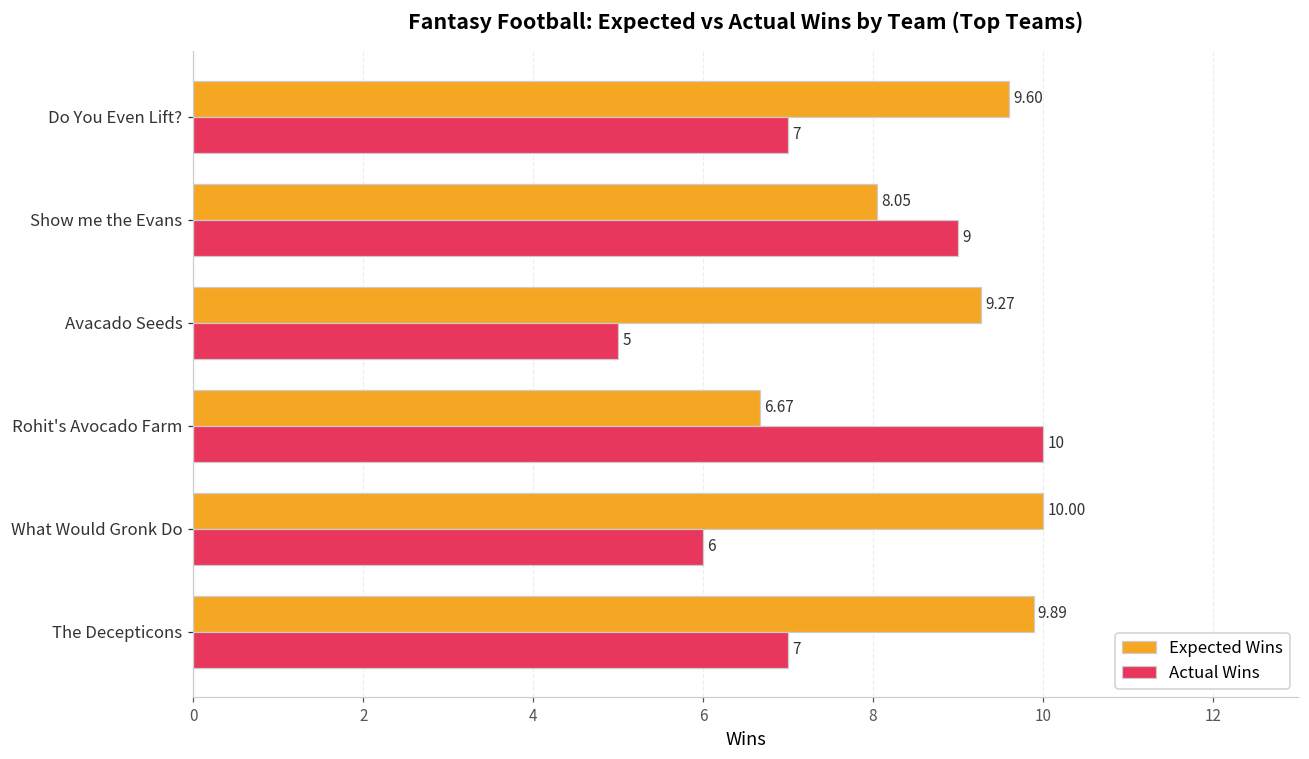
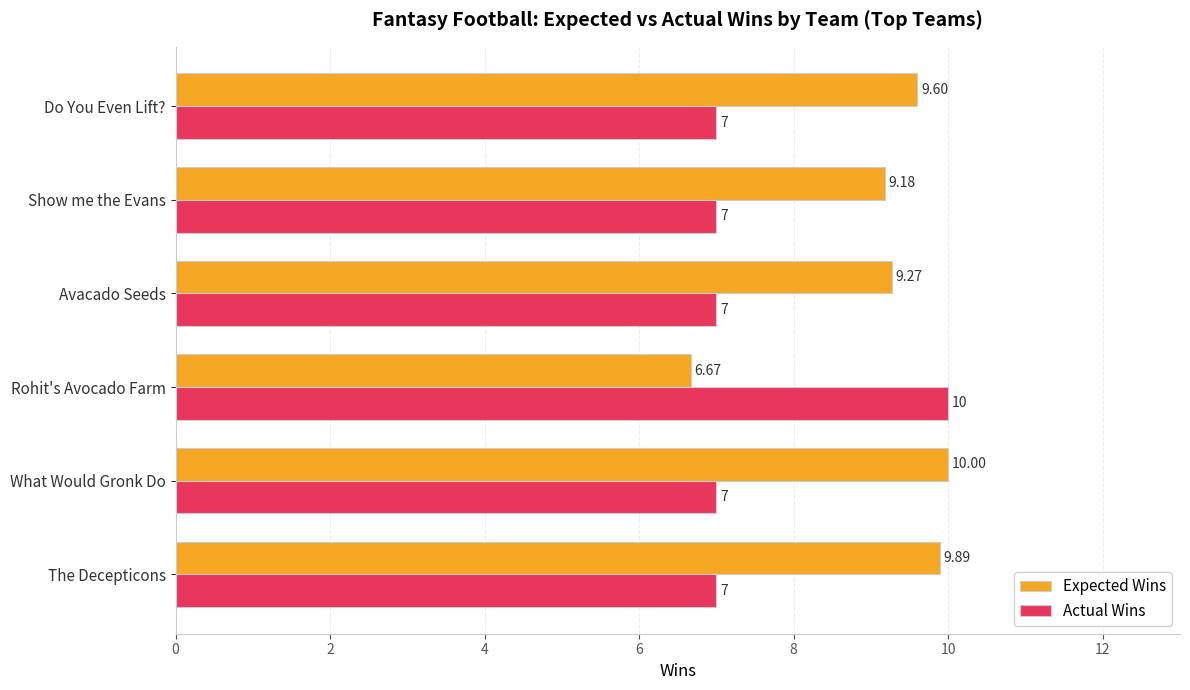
  {
    "Expected Wins": {
      "Do You Even Lift?": 9.60,
-     "Show me the Evans": 8.05,
+     "Show me the Evans": 9.18,
      "Avacado Seeds": 9.27,
      "Rohit's Avocado Farm": 6.67,
      "What Would Gronk Do": 10.00,
      "The Decepticons": 9.89
    },
    "Actual Wins": {
      "Do You Even Lift?": 7,
-     "Show me the Evans": 9,
-     "Avacado Seeds": 5,
+     "Show me the Evans": 7,
+     "Avacado Seeds": 7,
      "Rohit's Avocado Farm": 10,
-     "What Would Gronk Do": 6,
+     "What Would Gronk Do": 7,
      "The Decepticons": 7
    }
  }
